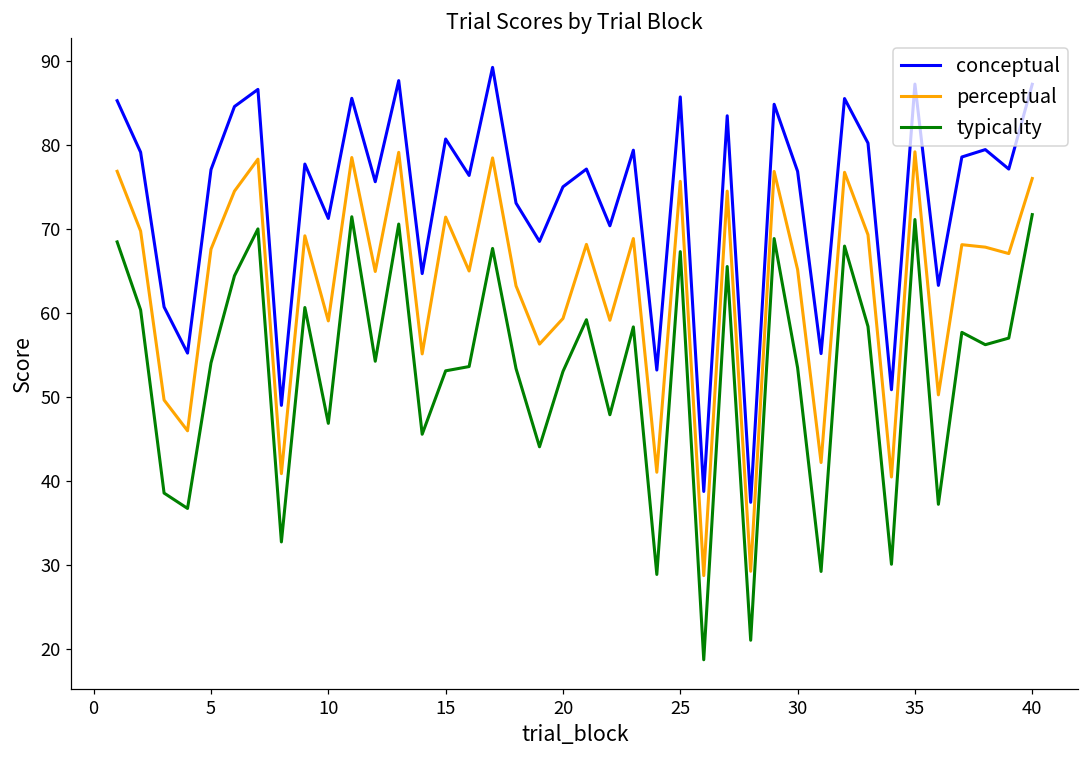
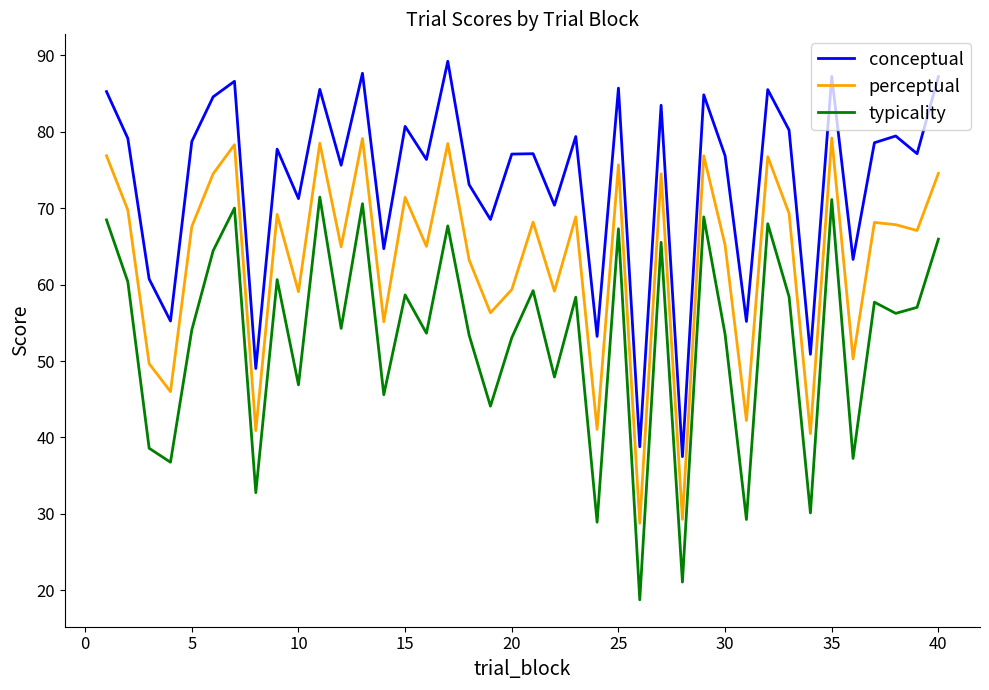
  {
    "conceptual": {
-     "5": 77,
+     "5": 79,
      "10": 71,
      "15": 81,
-     "20": 75,
+     "20": 77,
      "25": 86,
      "30": 77
    },
    "perceptual": {
      "5": 68,
      "10": 59,
      "15": 71,
      "20": 59,
      "25": 76,
      "30": 65,
      "35": 79,
-     "40": 76
+     "40": 75
    },
    "typicality": {
      "5": 54,
      "10": 47,
-     "15": 53,
+     "15": 59,
      "20": 53,
      "25": 67,
      "30": 54,
      "35": 71,
-     "40": 72
+     "40": 66
    }
  }
